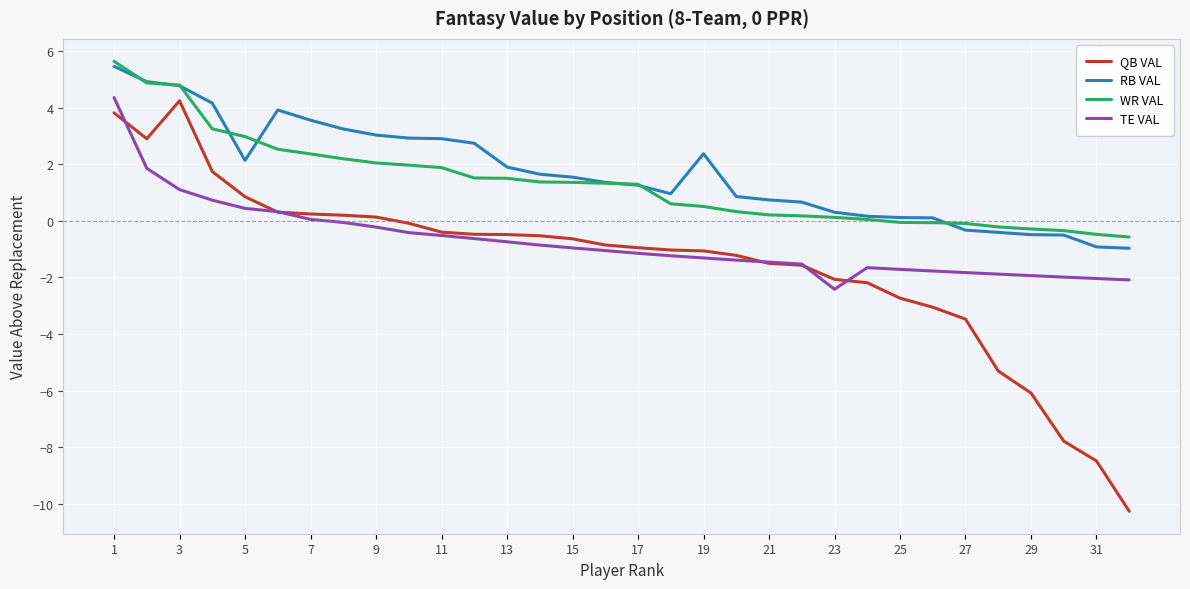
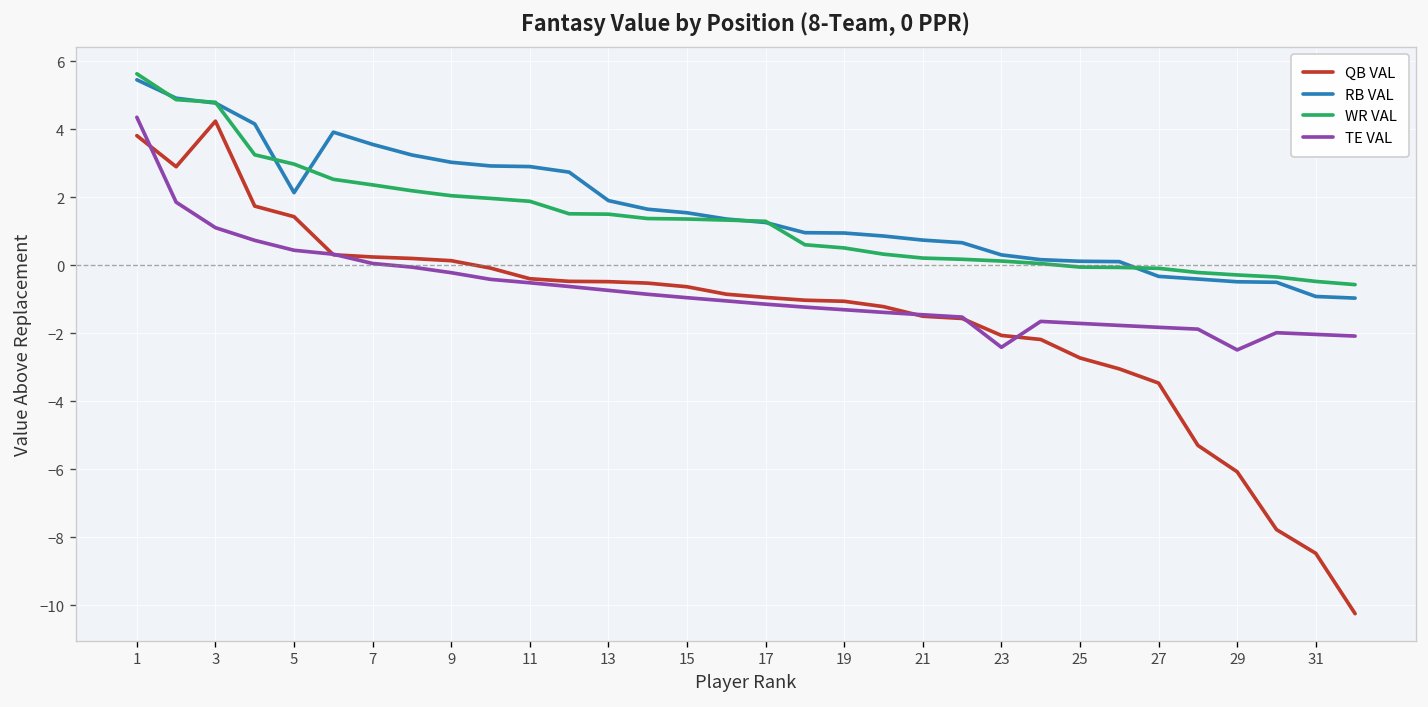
  {
    "QB VAL": {
      "1": 3.8,
      "3": 4.2,
-     "5": 0.9,
+     "5": 1.4,
      "7": 0.2,
      "9": 0.1,
      "11": -0.4,
      "13": -0.5,
      "15": -0.6,
      "17": -1.0,
      "19": -1.1,
      "23": -2.1,
      "25": -2.7,
      "27": -3.5,
      "29": -6.1,
      "31": -8.5
    },
    "RB VAL": {
      "1": 5.5,
      "5": 2.1,
      "7": 3.6,
      "9": 3.0,
      "11": 2.9,
      "13": 1.9,
      "15": 1.5,
-     "19": 2.4,
+     "19": 0.9,
      "21": 0.7,
      "23": 0.3,
      "25": 0.1,
      "27": -0.3,
      "29": -0.5,
      "31": -0.9
    },
    "WR VAL": {
      "1": 5.6,
      "5": 3.0,
      "7": 2.4,
      "9": 2.0,
      "11": 1.9,
      "13": 1.5,
      "15": 1.4,
      "19": 0.5,
      "21": 0.2,
      "23": 0.1,
      "25": -0.1,
      "27": -0.1,
      "29": -0.3,
      "31": -0.5
    },
    "TE VAL": {
      "1": 4.4,
      "3": 1.1,
      "5": 0.4,
      "7": 0.0,
      "9": -0.2,
      "11": -0.5,
      "13": -0.7,
      "15": -1.0,
      "17": -1.1,
      "19": -1.3,
      "23": -2.4,
      "25": -1.7,
      "27": -1.8,
-     "29": -1.9,
+     "29": -2.5,
      "31": -2.0
    }
  }
